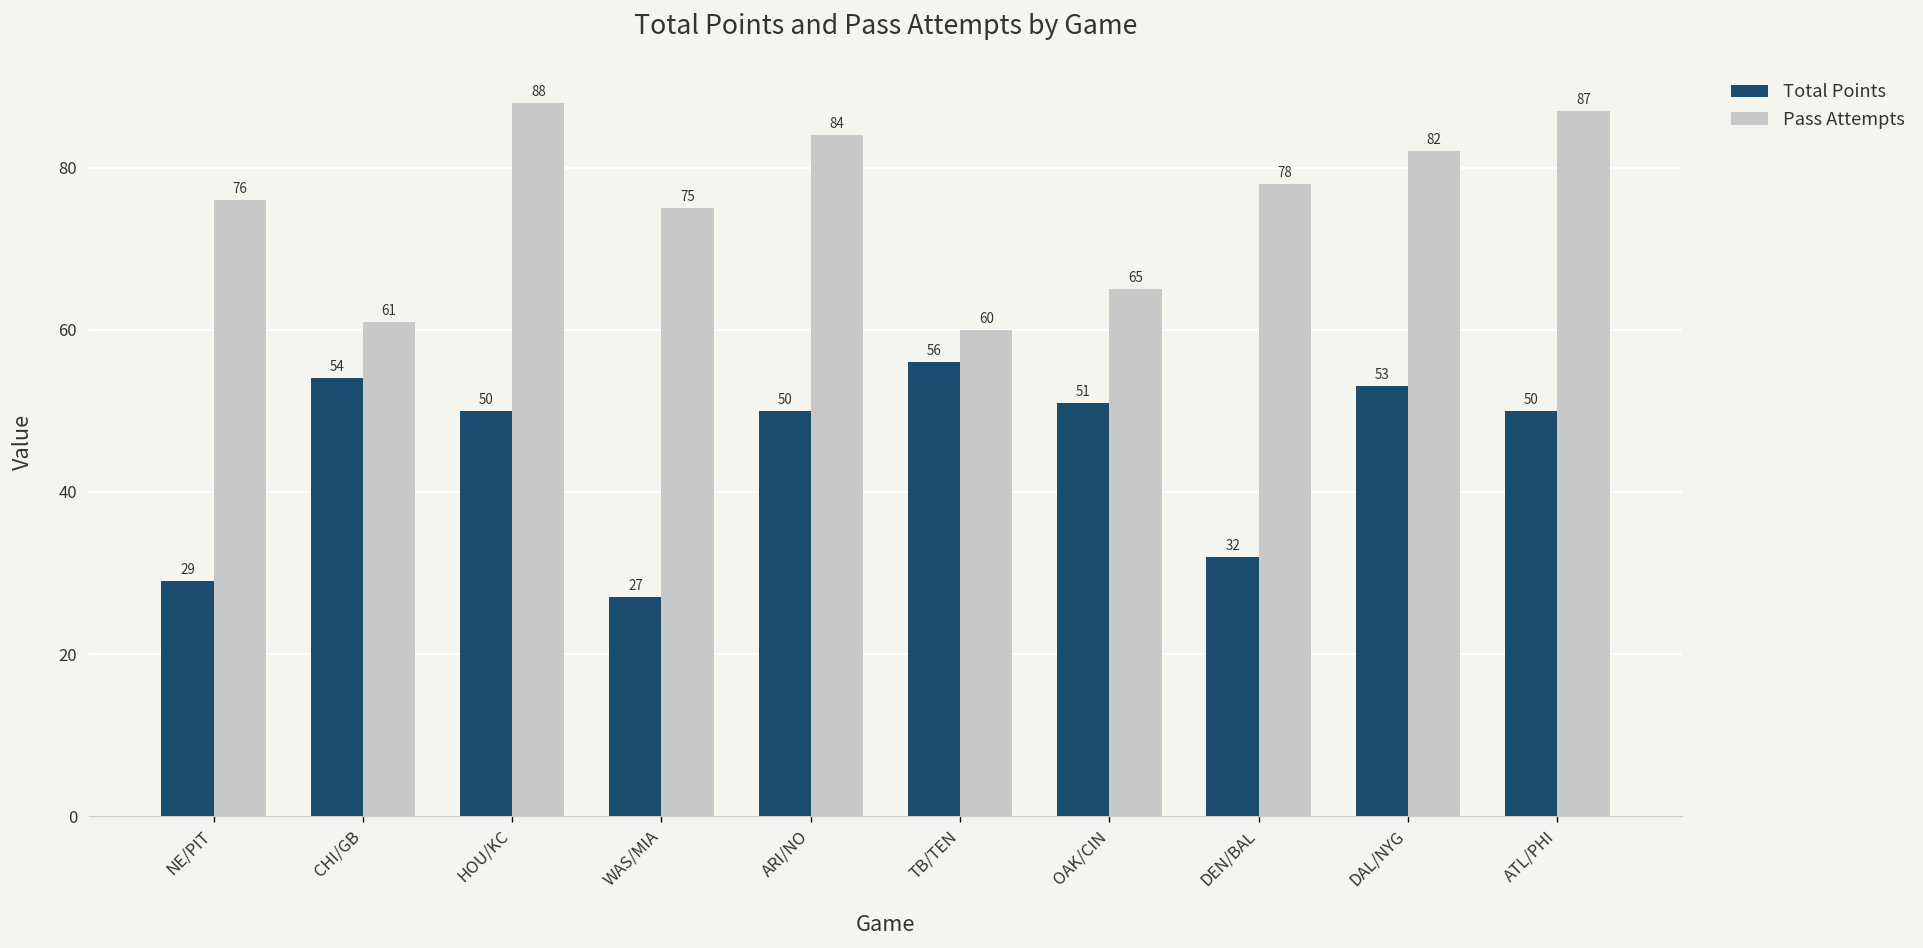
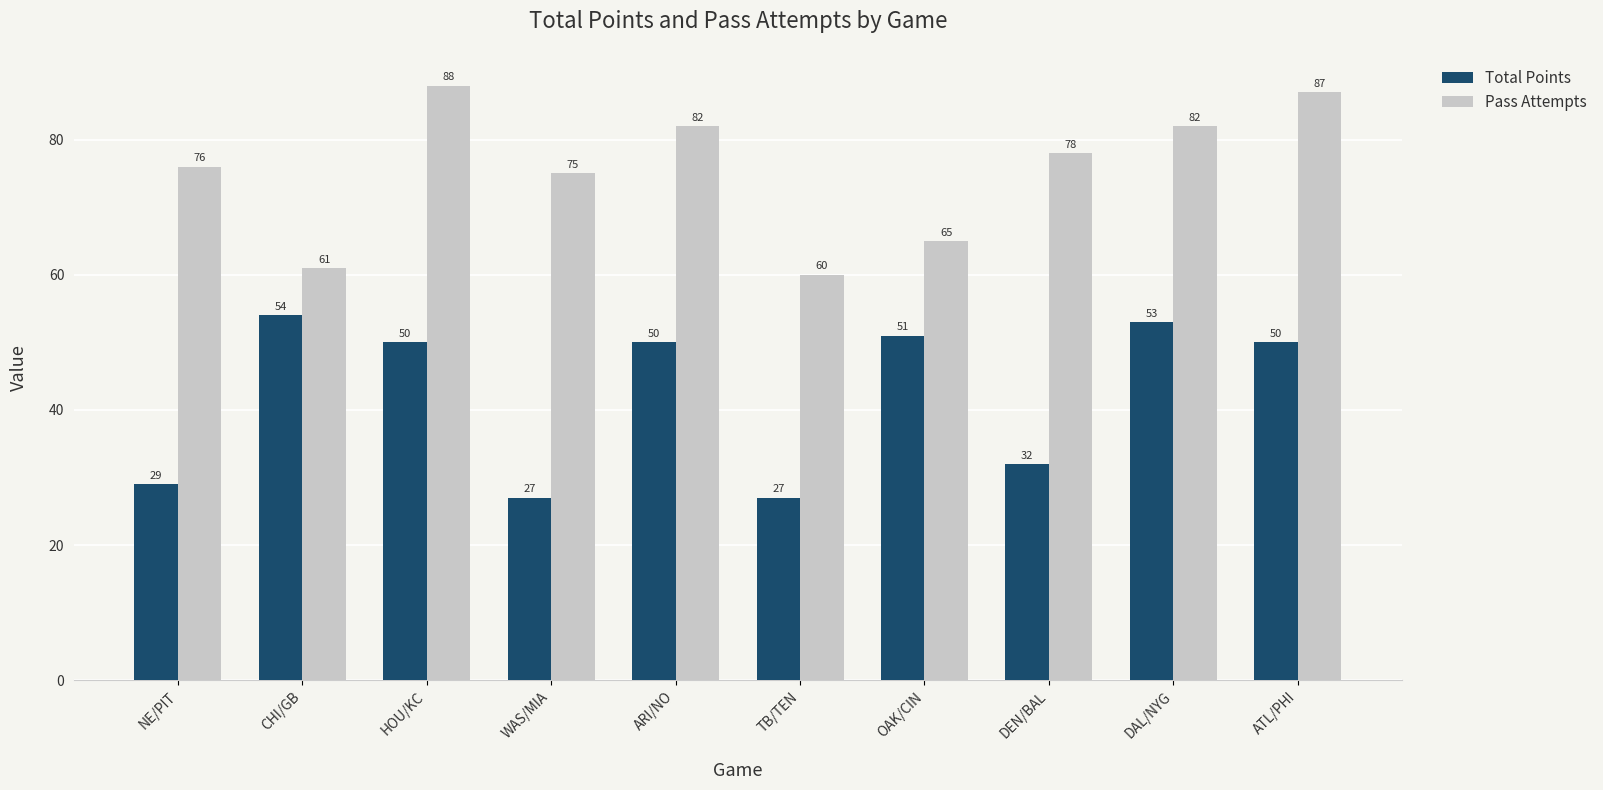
  {
    "Total Points": {
      "NE/PIT": 29,
      "CHI/GB": 54,
      "HOU/KC": 50,
      "WAS/MIA": 27,
      "ARI/NO": 50,
-     "TB/TEN": 56,
+     "TB/TEN": 27,
      "OAK/CIN": 51,
      "DEN/BAL": 32,
      "DAL/NYG": 53,
      "ATL/PHI": 50
    },
    "Pass Attempts": {
      "NE/PIT": 76,
      "CHI/GB": 61,
      "HOU/KC": 88,
      "WAS/MIA": 75,
-     "ARI/NO": 84,
+     "ARI/NO": 82,
      "TB/TEN": 60,
      "OAK/CIN": 65,
      "DEN/BAL": 78,
      "DAL/NYG": 82,
      "ATL/PHI": 87
    }
  }
